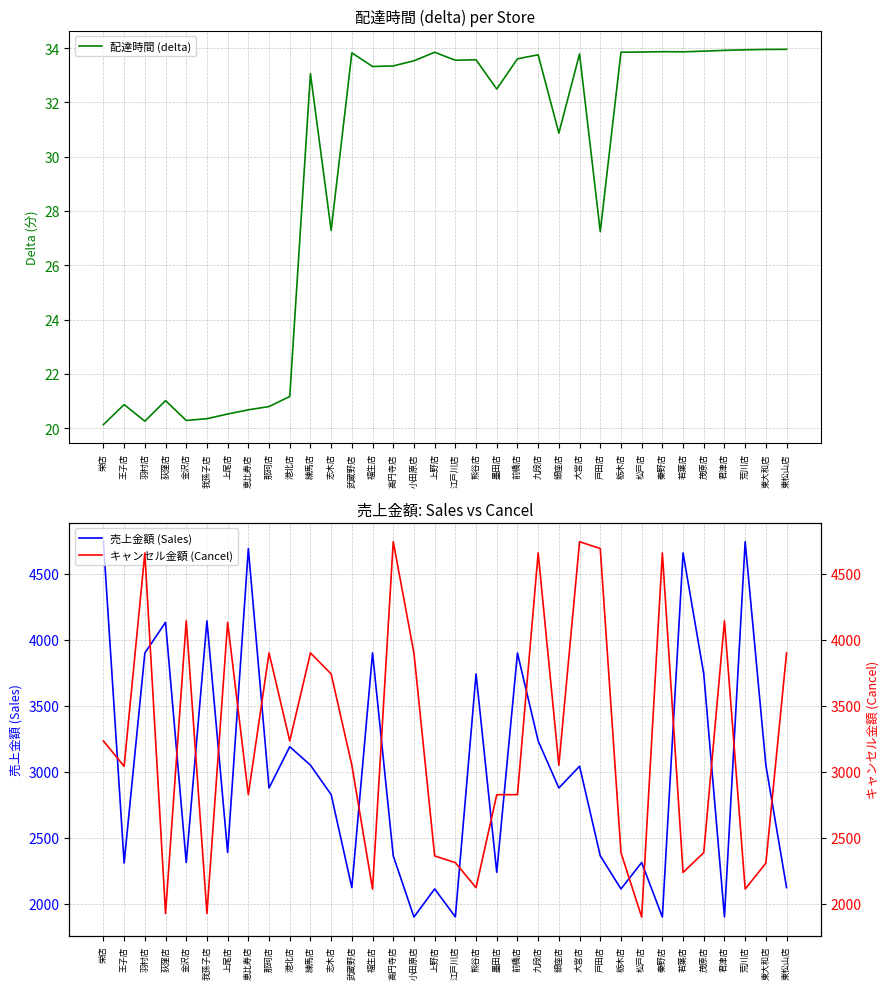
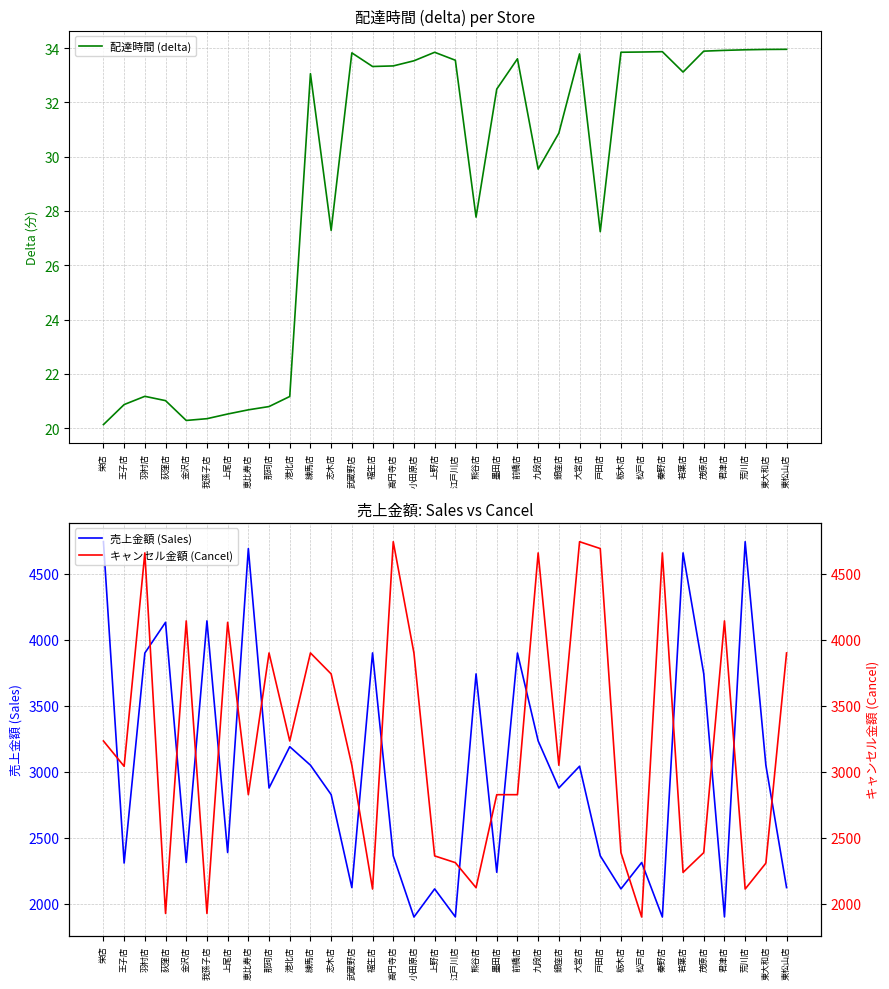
  {
    "配達時間 (delta) per Store": {
      "栄店": 20.1,
      "王子店": 20.9,
-     "羽村店": 20.3,
+     "羽村店": 21.2,
      "荻窪店": 21.0,
      "金沢店": 20.3,
      "我孫子店": 20.3,
      "上尾店": 20.5,
      "恵比寿店": 20.7,
      "那珂店": 20.8,
      "港北店": 21.2,
      "練馬店": 33.1,
      "志木店": 27.3,
      "武蔵野店": 33.8,
      "福生店": 33.3,
      "高円寺店": 33.3,
      "小田原店": 33.5,
      "上野店": 33.8,
      "江戸川店": 33.6,
-     "熊谷店": 33.6,
+     "熊谷店": 27.8,
      "墨田店": 32.5,
      "前橋店": 33.6,
-     "九段店": 33.8,
+     "九段店": 29.5,
      "銀座店": 30.9,
      "大宮店": 33.8,
      "戸田店": 27.2,
      "栃木店": 33.8,
      "松戸店": 33.9,
      "秦野店": 33.9,
-     "若葉店": 33.9,
+     "若葉店": 33.1,
      "茂原店": 33.9,
      "君津店": 33.9,
      "荒川店": 33.9,
      "東大和店": 34.0,
      "東松山店": 34.0
    }
  }
